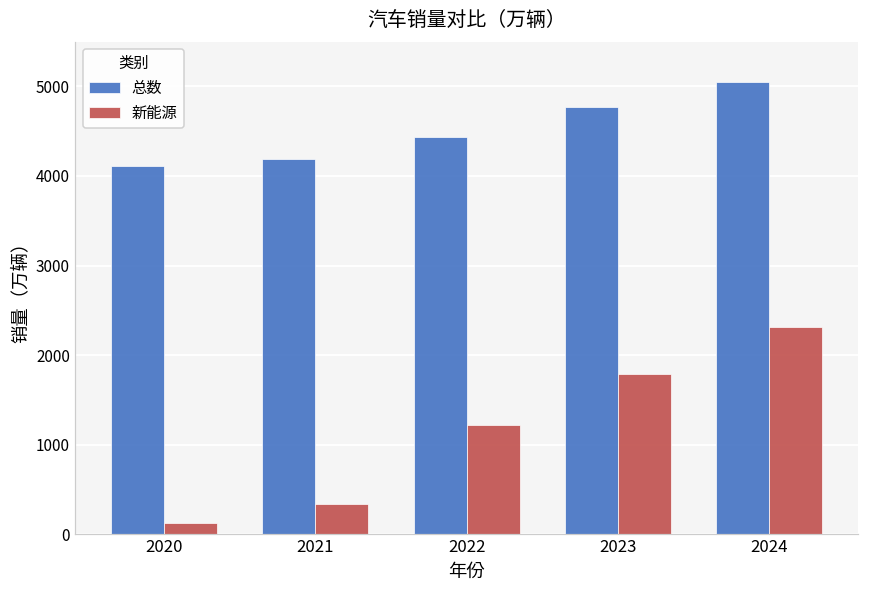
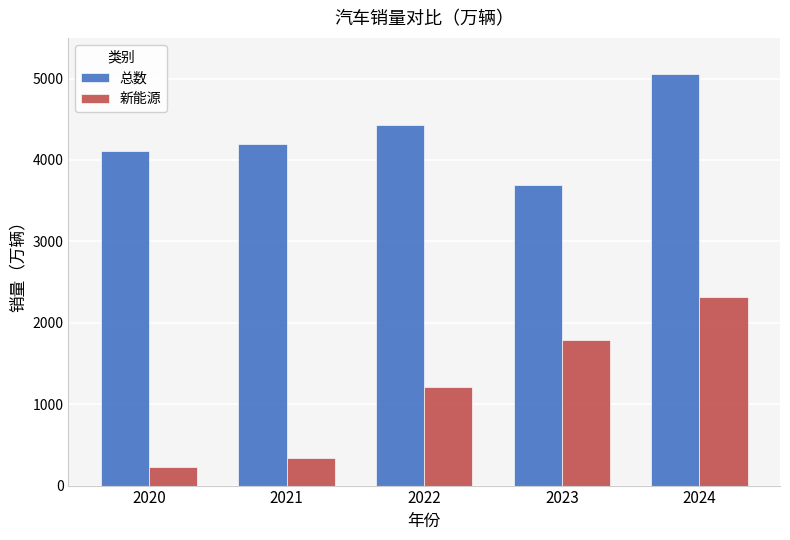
  {
    "总数": {
      "2020": 4100,
      "2021": 4200,
      "2022": 4400,
-     "2023": 4800,
+     "2023": 3700,
      "2024": 5100
    },
    "新能源": {
-     "2020": 100,
+     "2020": 200,
      "2021": 300,
      "2022": 1200,
      "2023": 1800,
      "2024": 2300
    }
  }
